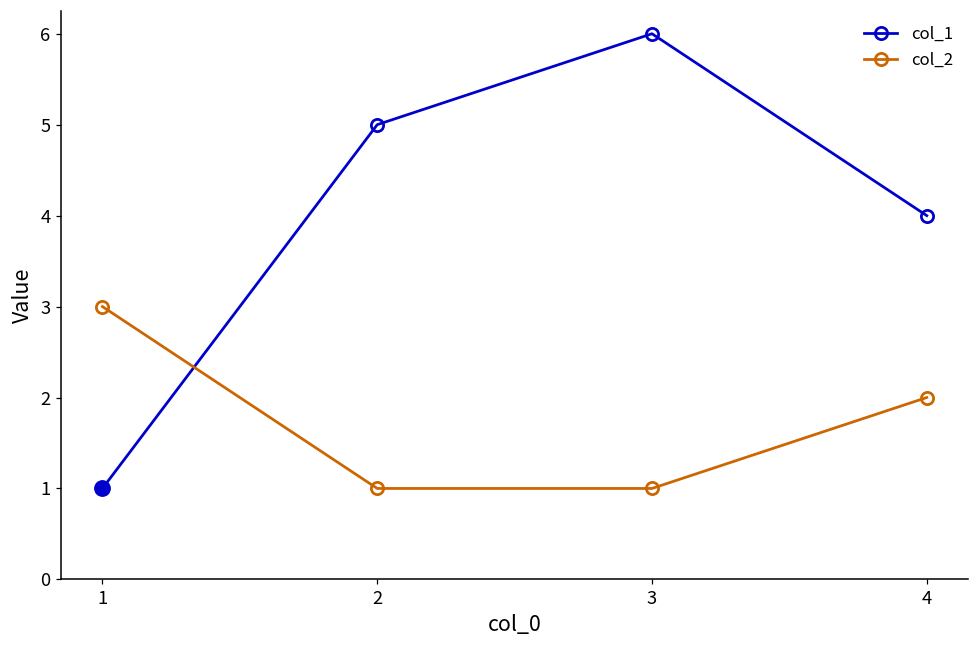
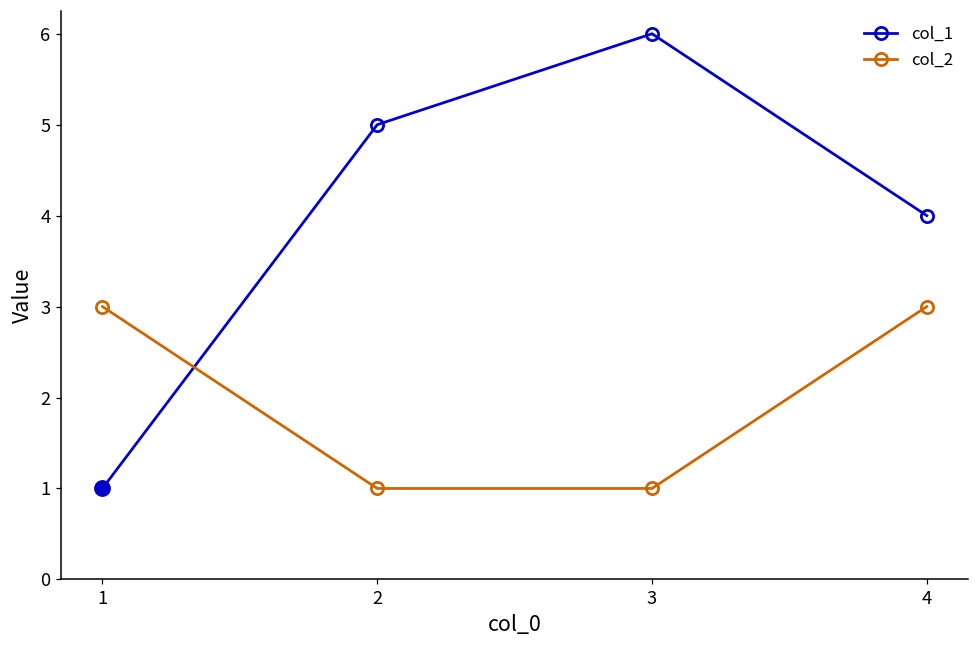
  {
    "col_2": {
      "1": 3,
      "2": 1,
      "3": 1,
-     "4": 2
+     "4": 3
    }
  }
